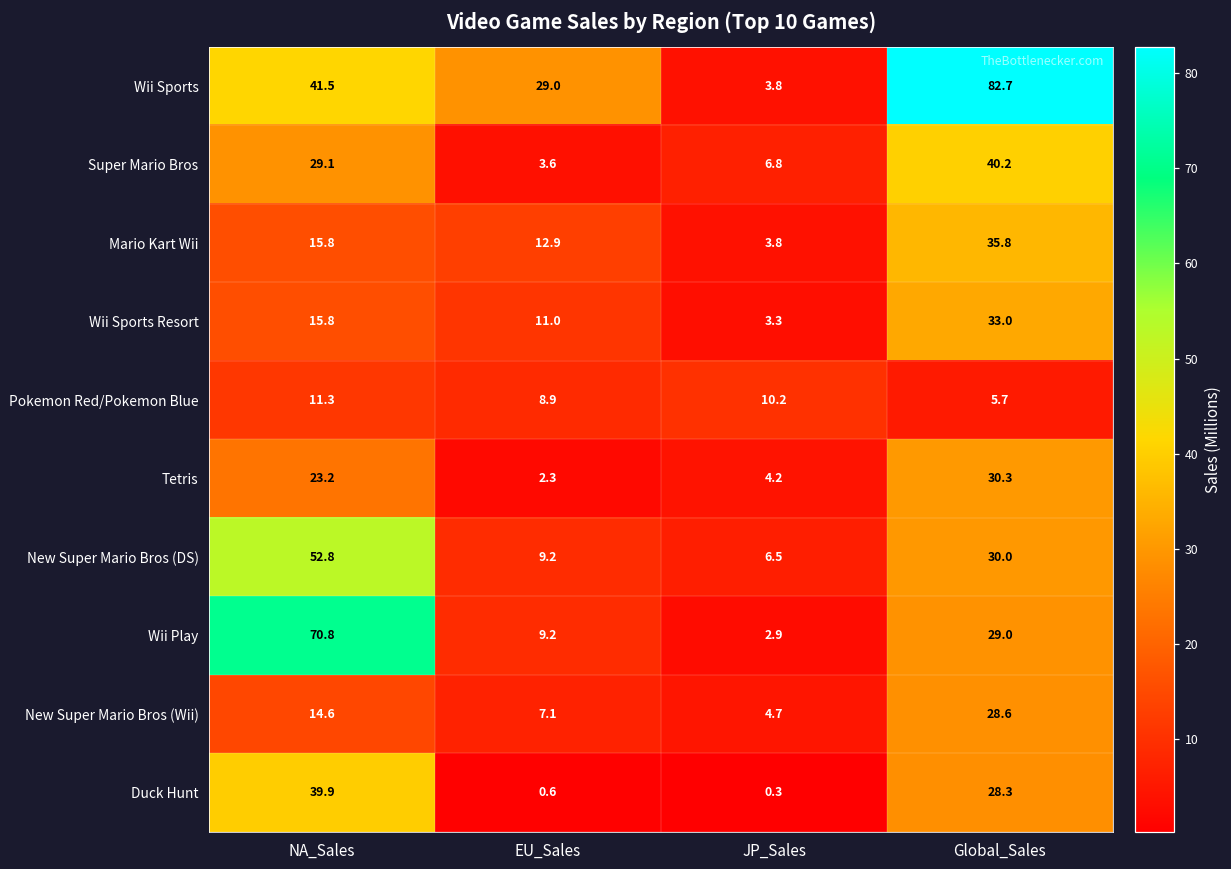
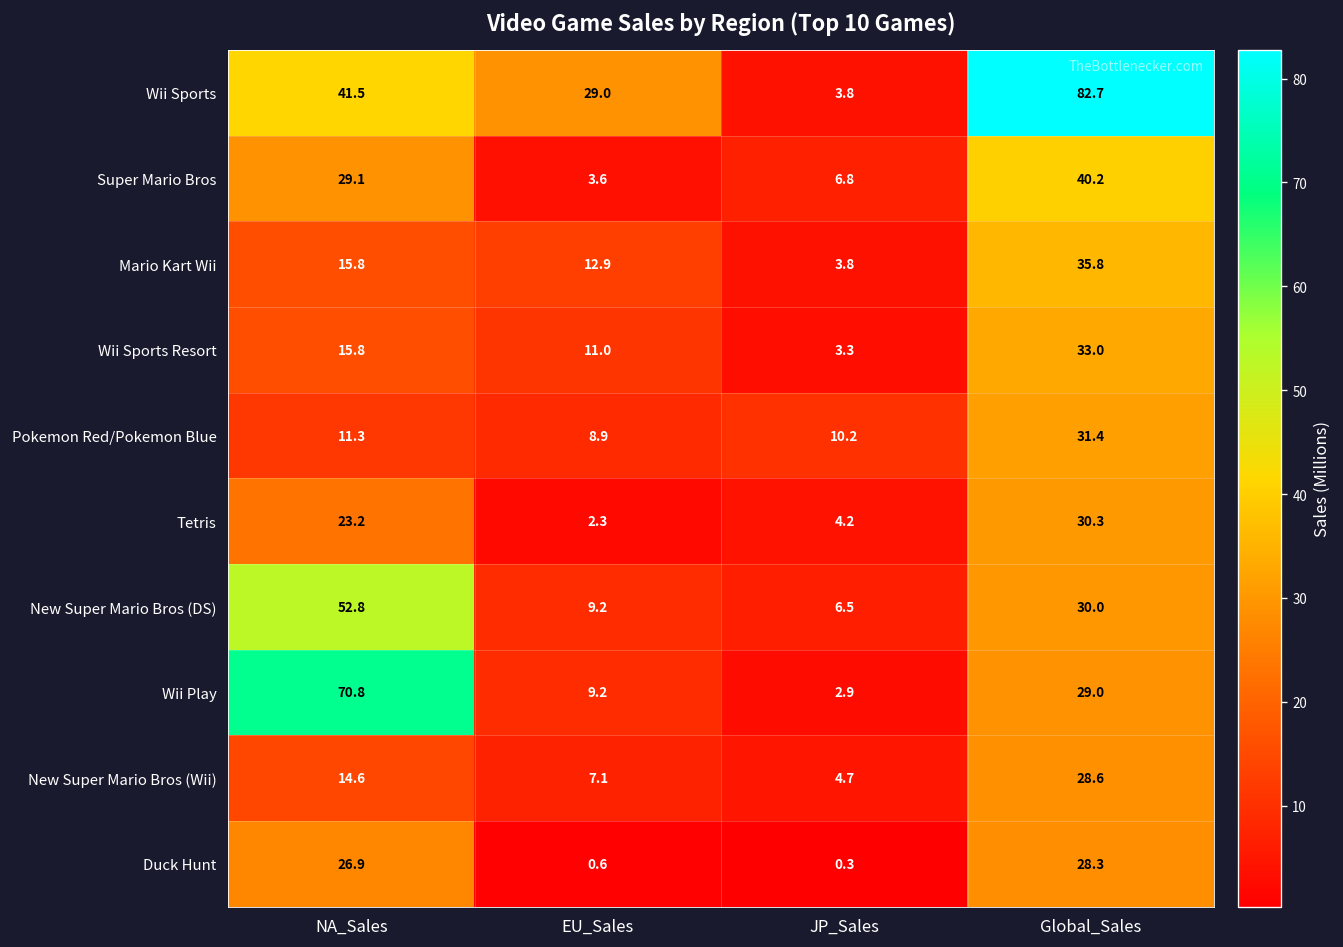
  {
    "Wii Sports": {
      "NA_Sales": 41.5,
      "EU_Sales": 29.0,
      "JP_Sales": 3.8
    },
    "Super Mario Bros": {
      "NA_Sales": 29.1,
      "EU_Sales": 3.6,
      "JP_Sales": 6.8,
      "Global_Sales": 40.2
    },
    "Mario Kart Wii": {
      "NA_Sales": 15.8,
      "EU_Sales": 12.9,
      "JP_Sales": 3.8,
      "Global_Sales": 35.8
    },
    "Wii Sports Resort": {
      "NA_Sales": 15.8,
      "EU_Sales": 11.0,
      "JP_Sales": 3.3,
      "Global_Sales": 33.0
    },
    "Pokemon Red/Pokemon Blue": {
      "NA_Sales": 11.3,
      "EU_Sales": 8.9,
      "JP_Sales": 10.2,
-     "Global_Sales": 5.7
+     "Global_Sales": 31.4
    },
    "Tetris": {
      "NA_Sales": 23.2,
      "EU_Sales": 2.3,
      "JP_Sales": 4.2,
      "Global_Sales": 30.3
    },
    "New Super Mario Bros (DS)": {
      "NA_Sales": 52.8,
      "EU_Sales": 9.2,
      "JP_Sales": 6.5,
      "Global_Sales": 30.0
    },
    "Wii Play": {
      "NA_Sales": 70.8,
      "EU_Sales": 9.2,
      "JP_Sales": 2.9,
      "Global_Sales": 29.0
    },
    "New Super Mario Bros (Wii)": {
      "NA_Sales": 14.6,
      "EU_Sales": 7.1,
      "JP_Sales": 4.7,
      "Global_Sales": 28.6
    },
    "Duck Hunt": {
-     "NA_Sales": 39.9,
+     "NA_Sales": 26.9,
      "EU_Sales": 0.6,
      "JP_Sales": 0.3,
      "Global_Sales": 28.3
    }
  }
